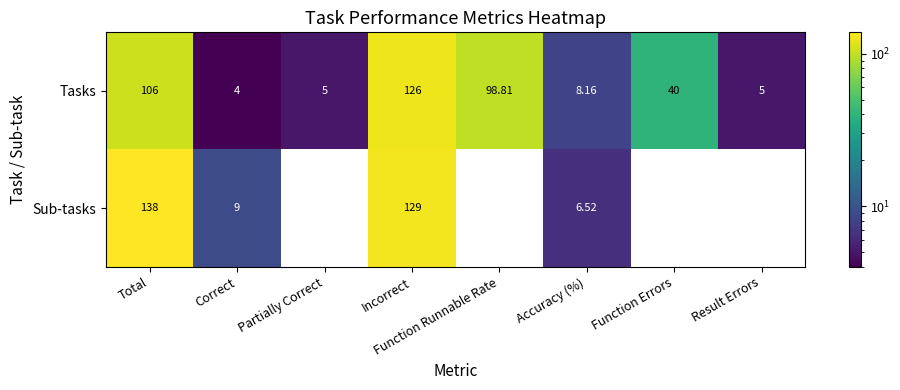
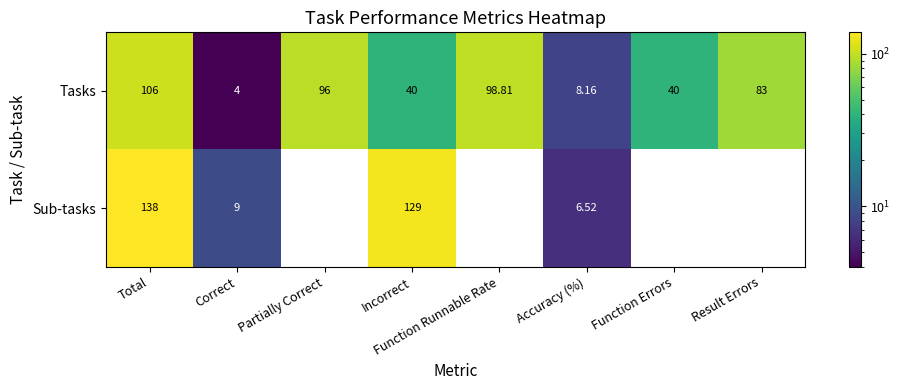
  {
    "Tasks": {
      "Total": 106,
      "Correct": 4,
-     "Partially Correct": 5,
-     "Incorrect": 126,
+     "Partially Correct": 96,
+     "Incorrect": 40,
      "Function Runnable Rate": 98.81,
      "Accuracy (%)": 8.16,
      "Function Errors": 40,
-     "Result Errors": 5
+     "Result Errors": 83
    },
    "Sub-tasks": {
      "Total": 138,
      "Correct": 9,
      "Incorrect": 129,
      "Accuracy (%)": 6.52
    }
  }
